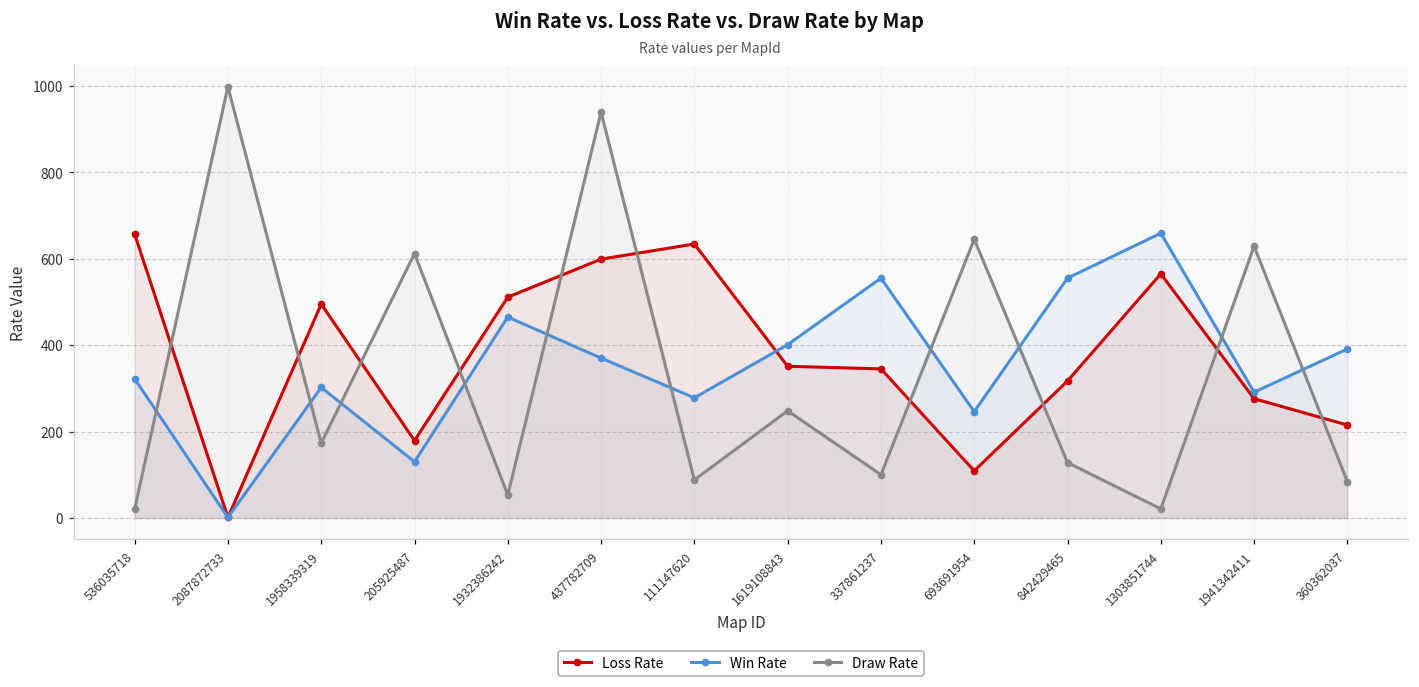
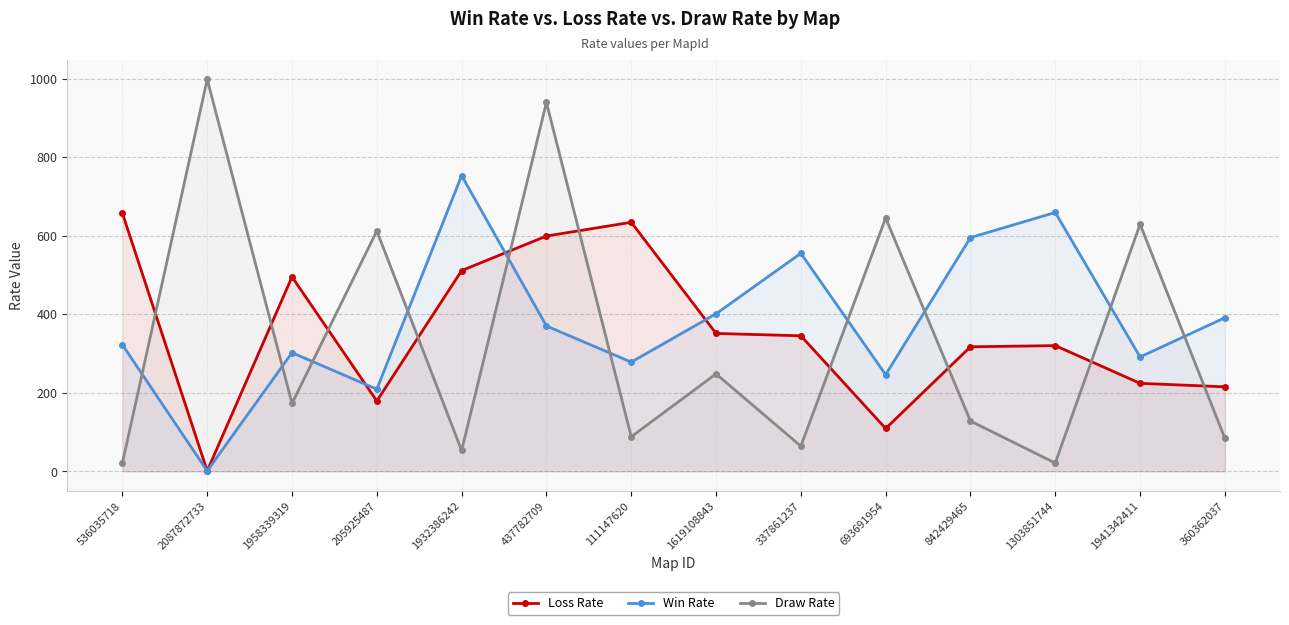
  {
    "Loss Rate": {
      "536035718": 660,
      "1958339319": 500,
      "205925487": 180,
      "1932386242": 510,
      "437782709": 600,
      "111147620": 630,
      "1619108843": 350,
      "337861237": 350,
      "693691954": 110,
      "842429465": 320,
-     "1303851744": 570,
-     "1941342411": 280,
+     "1303851744": 320,
+     "1941342411": 220,
      "360362037": 220
    },
    "Win Rate": {
      "536035718": 320,
      "1958339319": 300,
-     "205925487": 130,
-     "1932386242": 470,
+     "205925487": 210,
+     "1932386242": 750,
      "437782709": 370,
      "111147620": 280,
      "1619108843": 400,
      "337861237": 560,
      "693691954": 250,
-     "842429465": 560,
+     "842429465": 600,
      "1303851744": 660,
      "1941342411": 290,
      "360362037": 390
    },
    "Draw Rate": {
      "536035718": 20,
      "2087872733": 1000,
      "1958339319": 170,
      "205925487": 610,
      "1932386242": 50,
      "437782709": 940,
      "111147620": 90,
      "1619108843": 250,
-     "337861237": 100,
+     "337861237": 60,
      "693691954": 650,
      "842429465": 130,
      "1303851744": 20,
      "1941342411": 630,
      "360362037": 80
    }
  }
